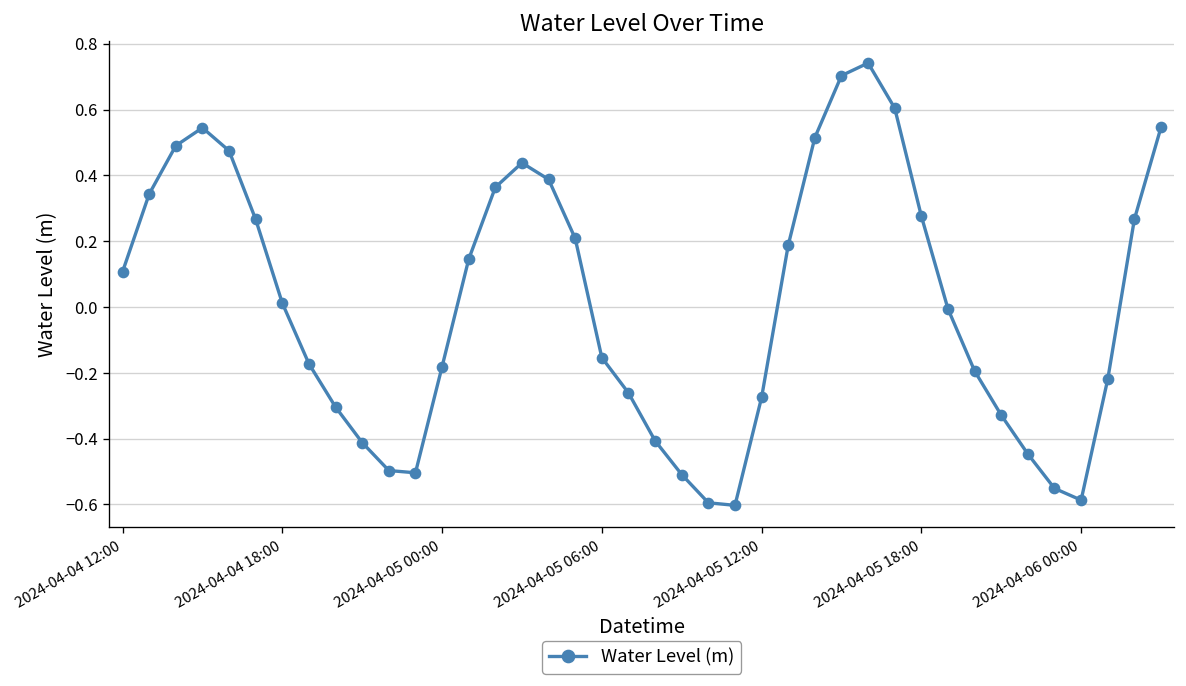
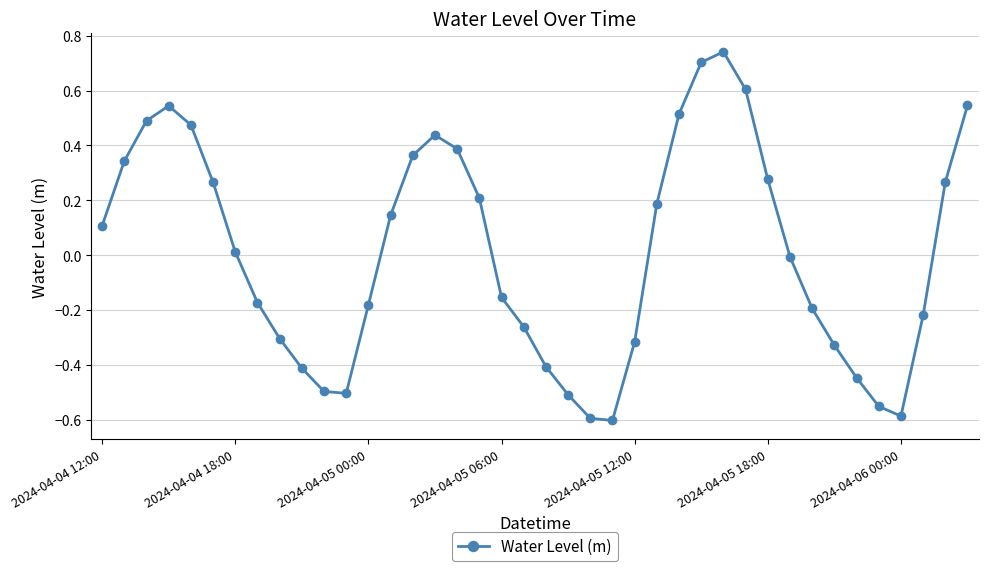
  {
    "2024-04-04 12:00": 0.11,
    "2024-04-04 18:00": 0.01,
    "2024-04-05 00:00": -0.18,
    "2024-04-05 06:00": -0.15,
-   "2024-04-05 12:00": -0.27,
+   "2024-04-05 12:00": -0.32,
    "2024-04-05 18:00": 0.28,
    "2024-04-06 00:00": -0.59
  }
